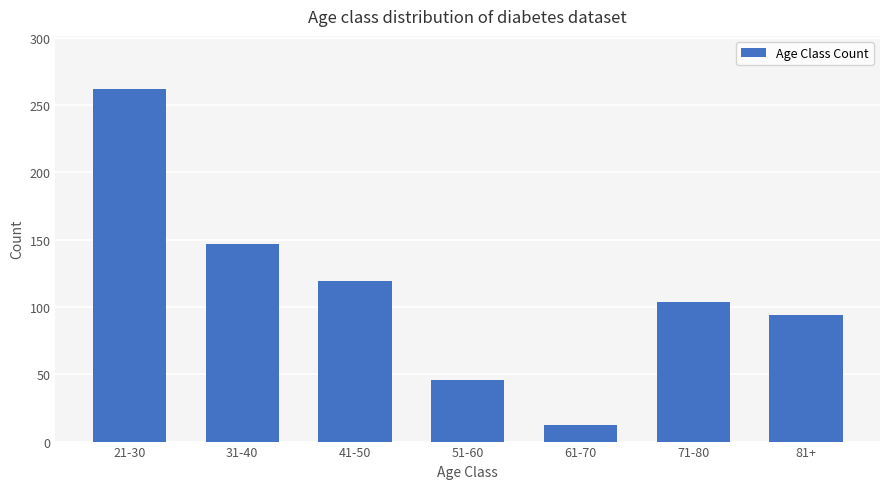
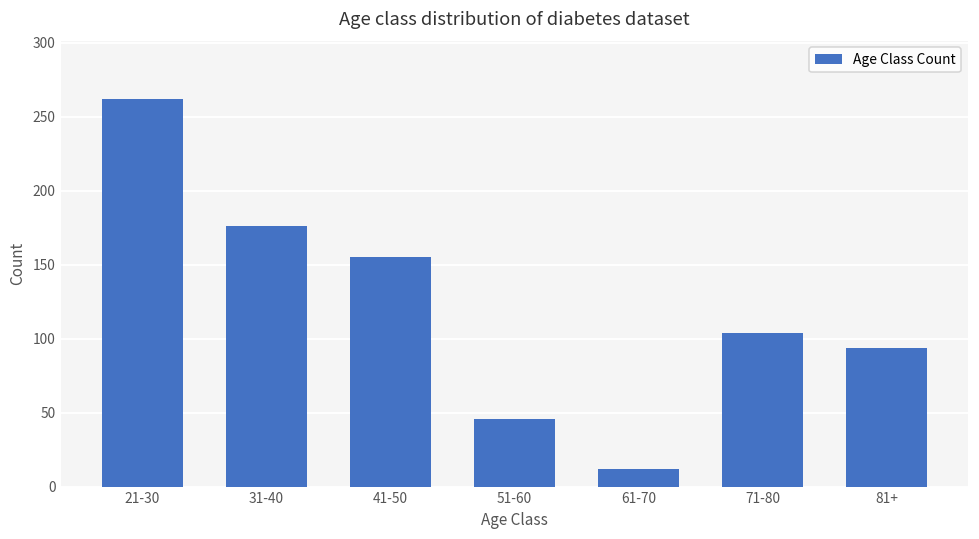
  {
    "21-30": 262,
-   "31-40": 147,
-   "41-50": 119,
+   "31-40": 176,
+   "41-50": 155,
    "51-60": 46,
    "61-70": 12,
    "71-80": 104,
    "81+": 94
  }
